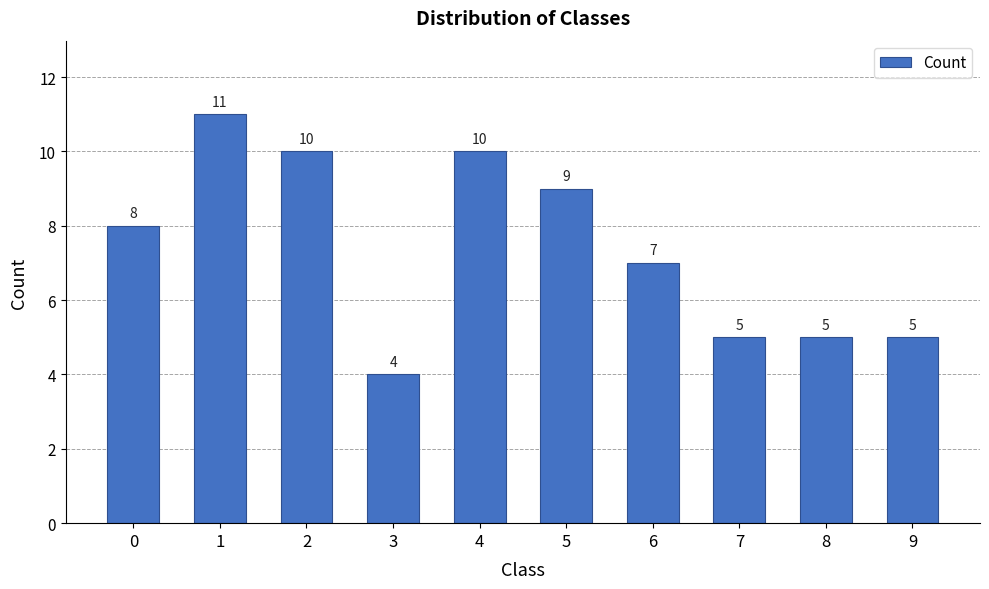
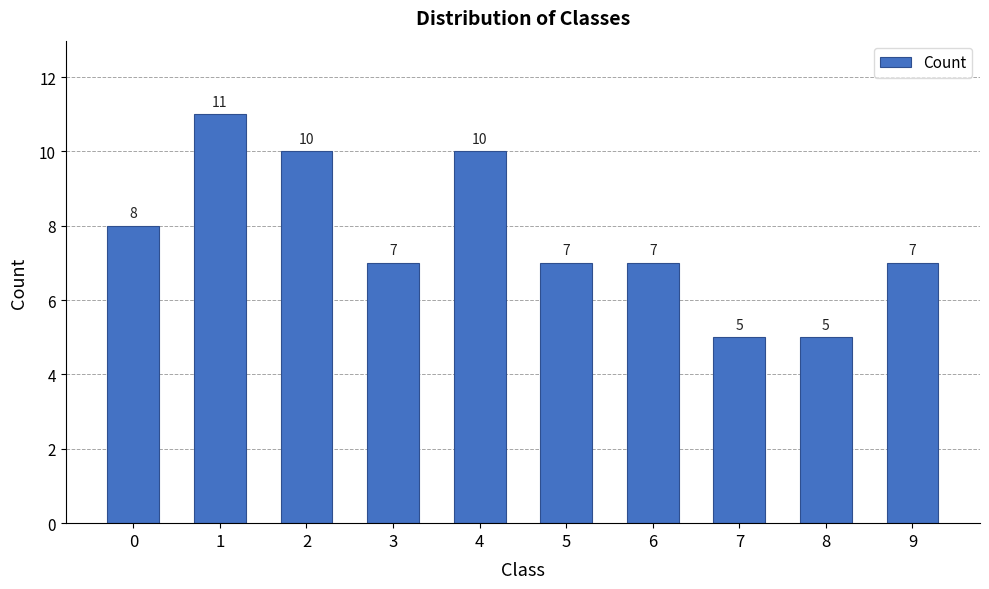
  {
    "0": 8,
    "1": 11,
    "2": 10,
-   "3": 4,
+   "3": 7,
    "4": 10,
-   "5": 9,
+   "5": 7,
    "6": 7,
    "7": 5,
    "8": 5,
-   "9": 5
+   "9": 7
  }
